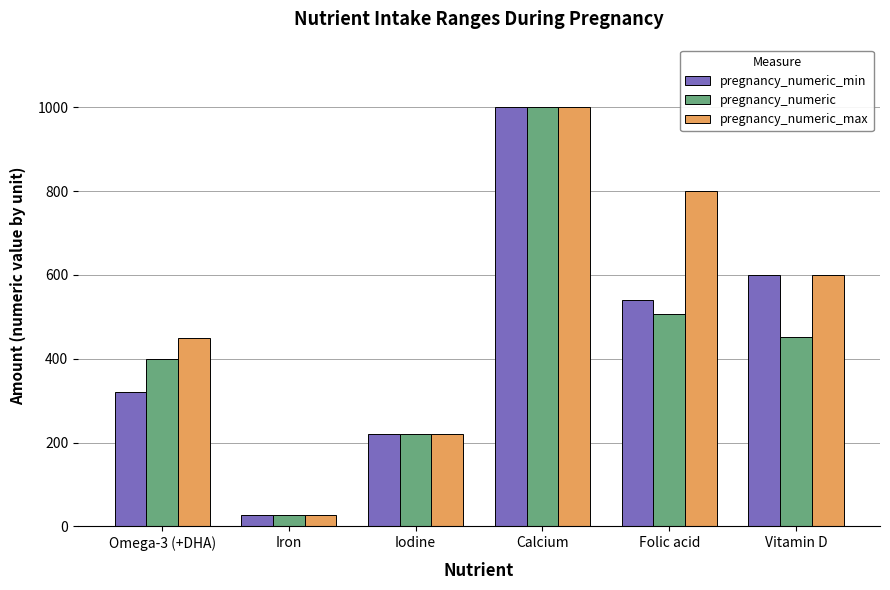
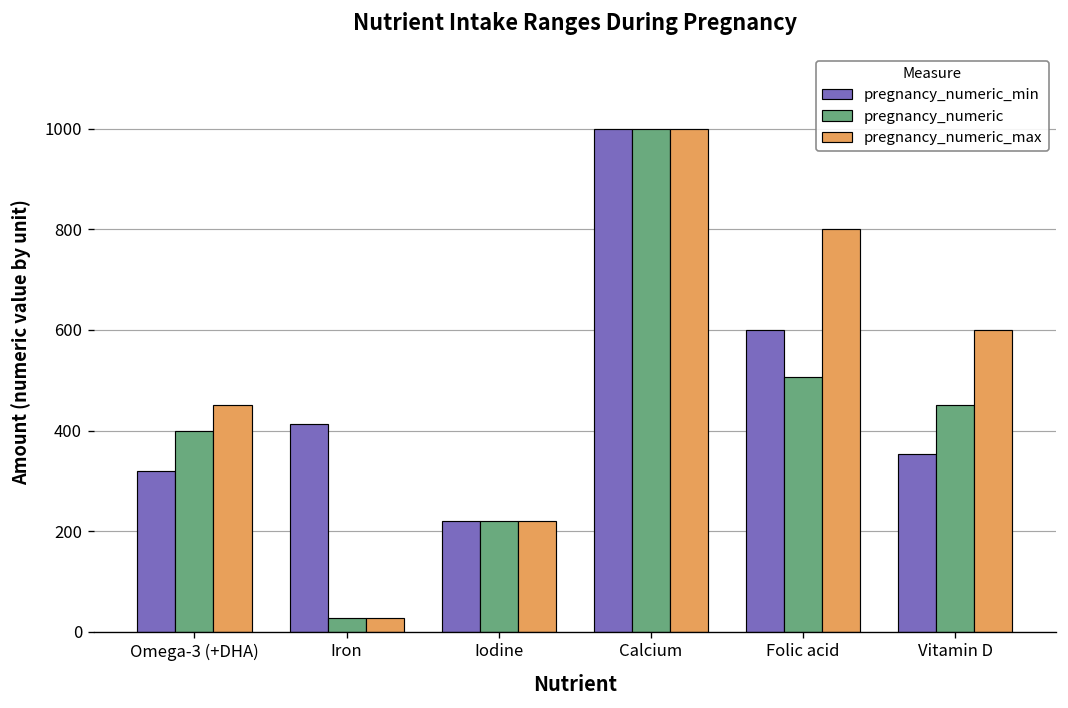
  {
    "pregnancy_numeric_min": {
      "Omega-3 (+DHA)": 320,
-     "Iron": 30,
+     "Iron": 410,
      "Iodine": 220,
      "Calcium": 1000,
-     "Folic acid": 540,
-     "Vitamin D": 600
+     "Folic acid": 600,
+     "Vitamin D": 350
    },
    "pregnancy_numeric": {
      "Omega-3 (+DHA)": 400,
      "Iron": 30,
      "Iodine": 220,
      "Calcium": 1000,
      "Folic acid": 510,
      "Vitamin D": 450
    },
    "pregnancy_numeric_max": {
      "Omega-3 (+DHA)": 450,
      "Iron": 30,
      "Iodine": 220,
      "Calcium": 1000,
      "Folic acid": 800,
      "Vitamin D": 600
    }
  }
